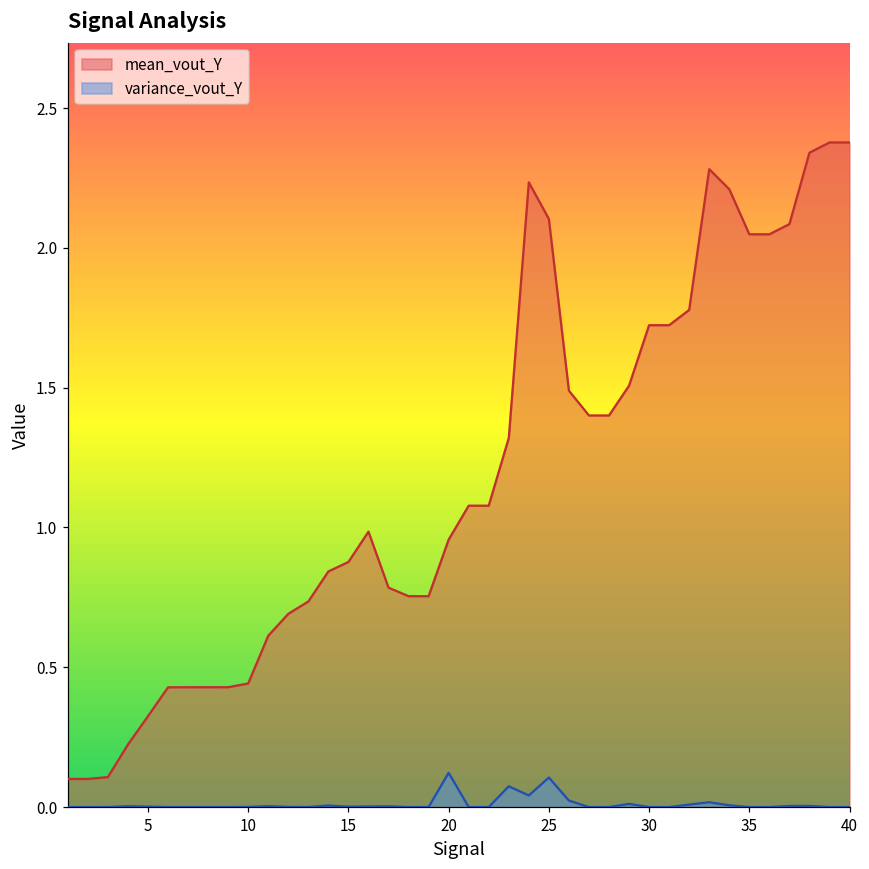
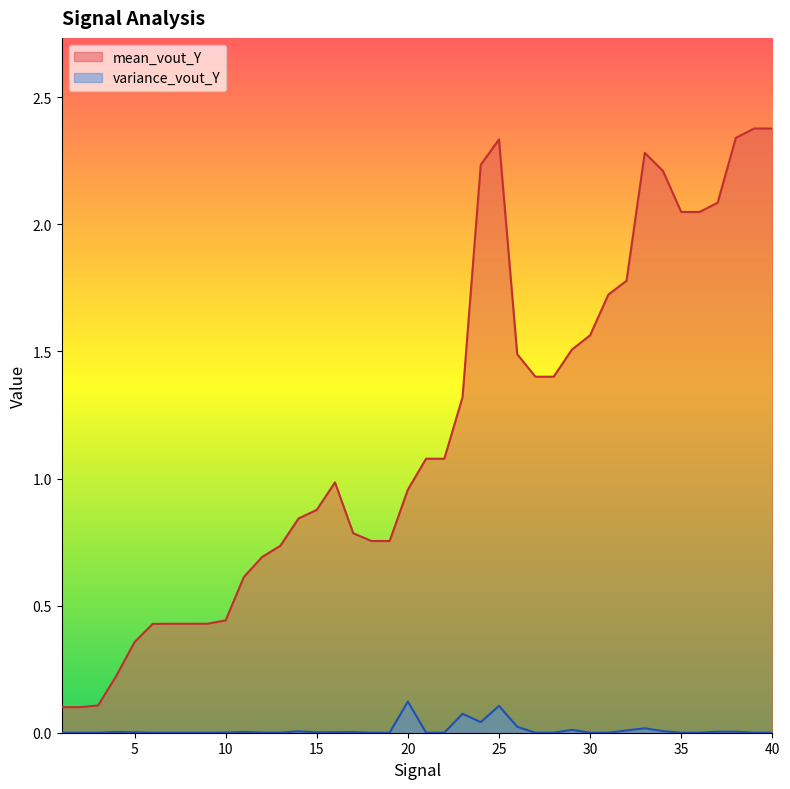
  {
    "mean_vout_Y": {
-     "5": 0.33,
+     "5": 0.36,
      "10": 0.44,
      "15": 0.88,
      "20": 0.96,
-     "25": 2.10,
-     "30": 1.72,
+     "25": 2.33,
+     "30": 1.56,
      "35": 2.05,
      "40": 2.38
    },
    "variance_vout_Y": {
      "5": 0.00,
      "10": 0.00,
      "15": 0.00,
      "20": 0.12,
      "25": 0.11,
      "30": 0.00,
      "35": 0.00,
      "40": 0.00
    }
  }
